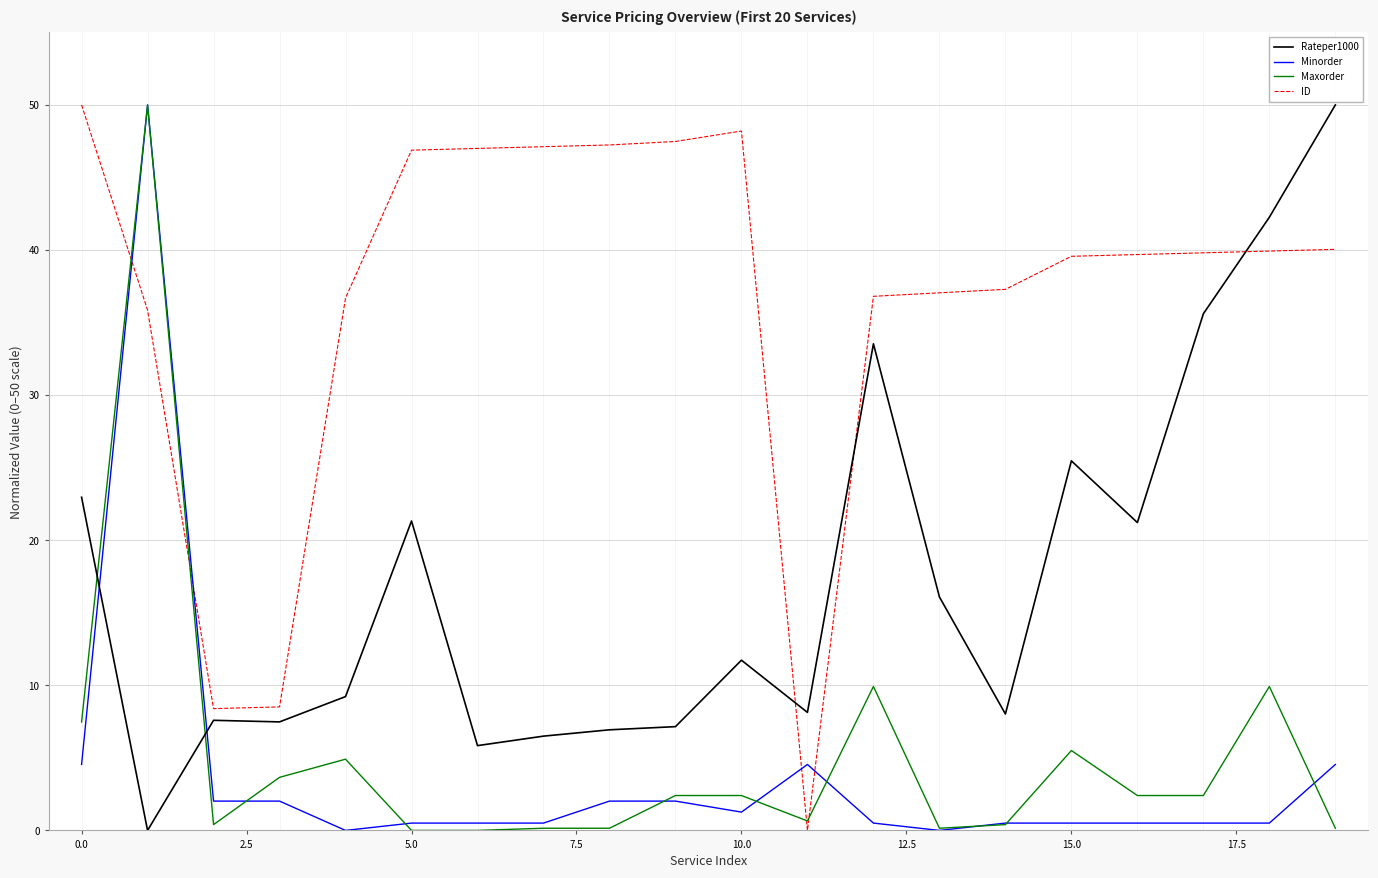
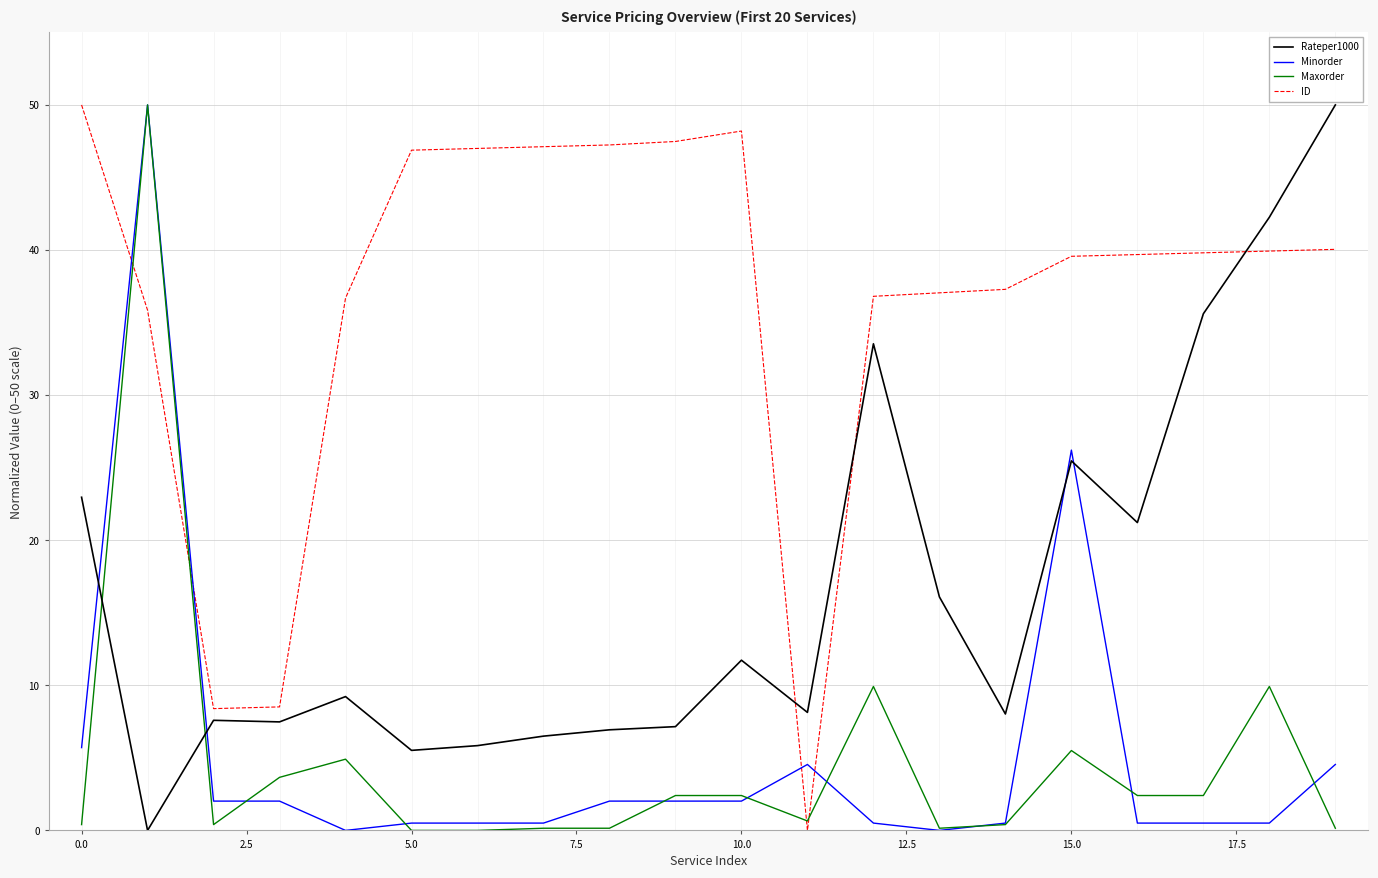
  {
    "Rateper1000": {
      "0.0": 23.0,
-     "5.0": 21.3,
+     "5.0": 5.5,
      "10.0": 11.7,
      "15.0": 25.5
    },
    "Minorder": {
-     "0.0": 4.5,
+     "0.0": 5.7,
      "5.0": 0.5,
-     "10.0": 1.3,
-     "15.0": 0.5
+     "10.0": 2.0,
+     "15.0": 26.2
    },
    "Maxorder": {
-     "0.0": 7.5,
+     "0.0": 0.4,
      "5.0": 0.0,
      "10.0": 2.4,
      "15.0": 5.5
    },
    "ID": {
      "0.0": 50.0,
      "5.0": 46.9,
      "10.0": 48.2,
      "15.0": 39.6
    }
  }
